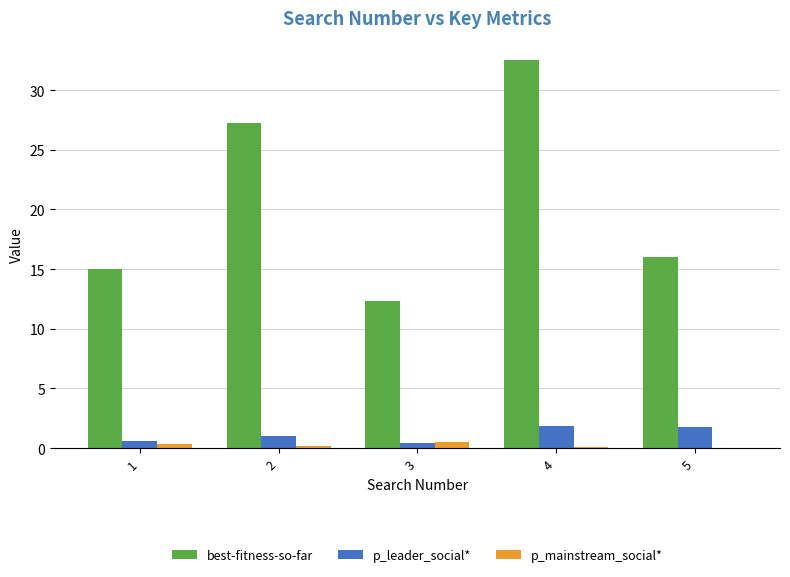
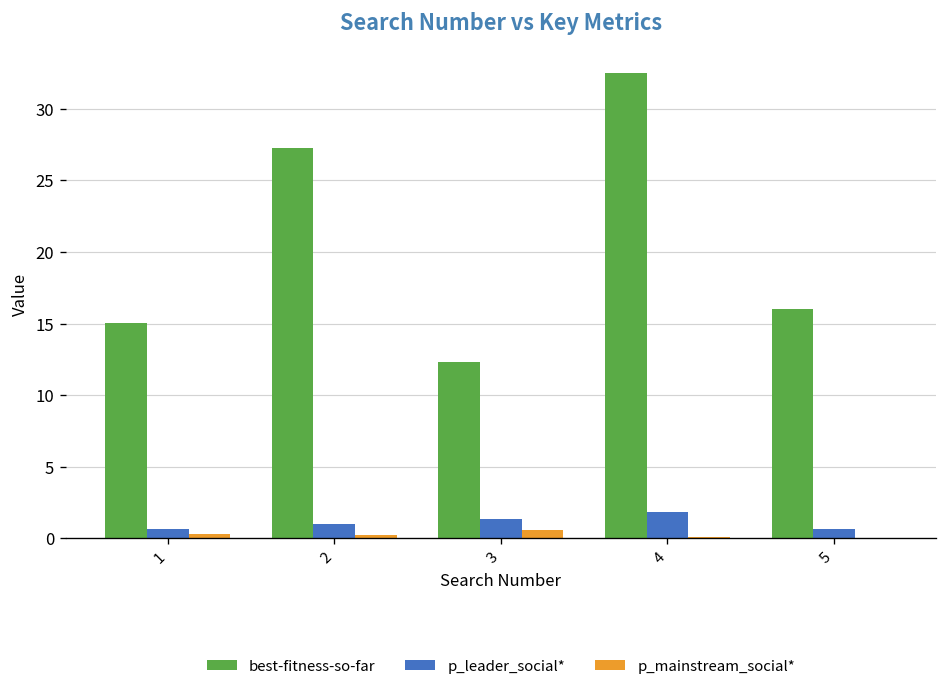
  {
    "best-fitness-so-far": {
      "1": 15.0,
      "2": 27.3,
      "3": 12.3,
      "4": 32.5,
      "5": 16.0
    },
    "p_leader_social*": {
      "1": 0.6,
      "2": 1.0,
-     "3": 0.4,
+     "3": 1.3,
      "4": 1.9,
-     "5": 1.8
+     "5": 0.7
    },
    "p_mainstream_social*": {
      "1": 0.3,
      "2": 0.2,
      "3": 0.5
    }
  }
